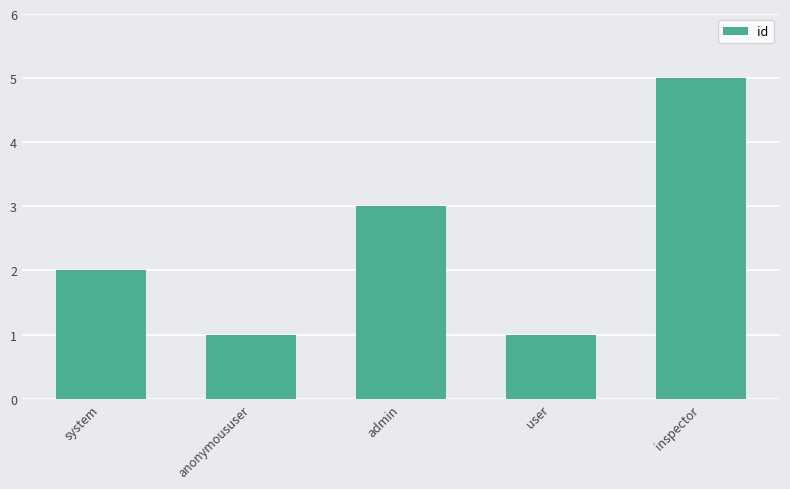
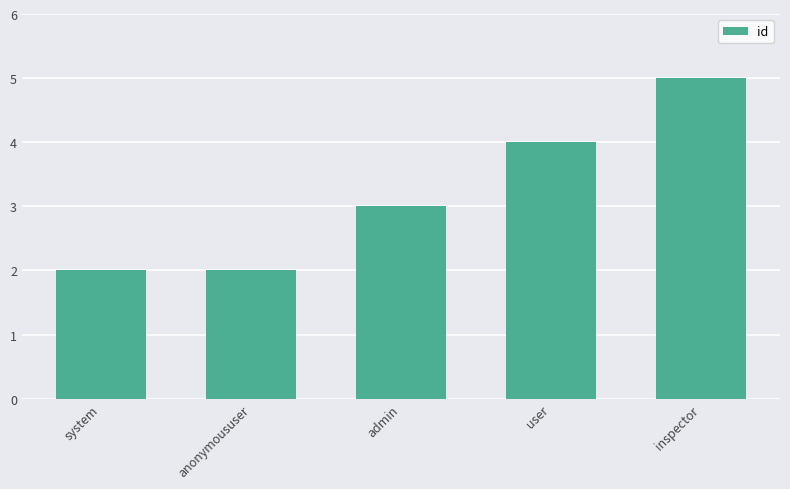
  {
    "system": 2,
-   "anonymoususer": 1,
+   "anonymoususer": 2,
    "admin": 3,
-   "user": 1,
+   "user": 4,
    "inspector": 5
  }
